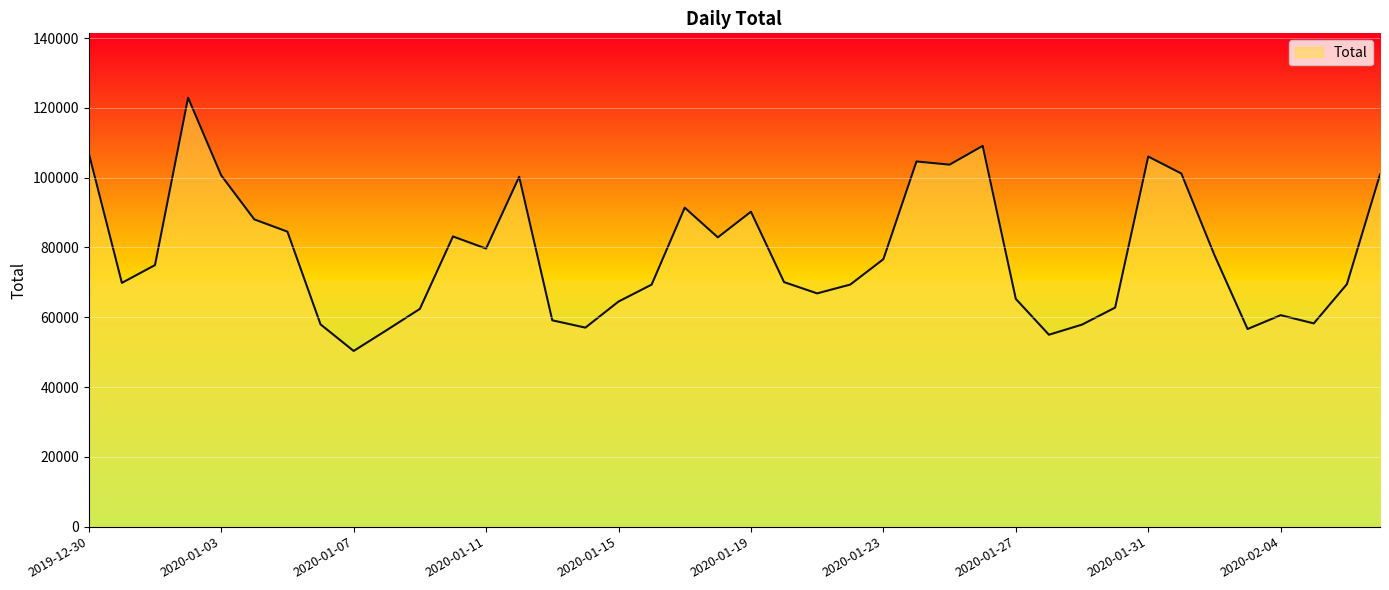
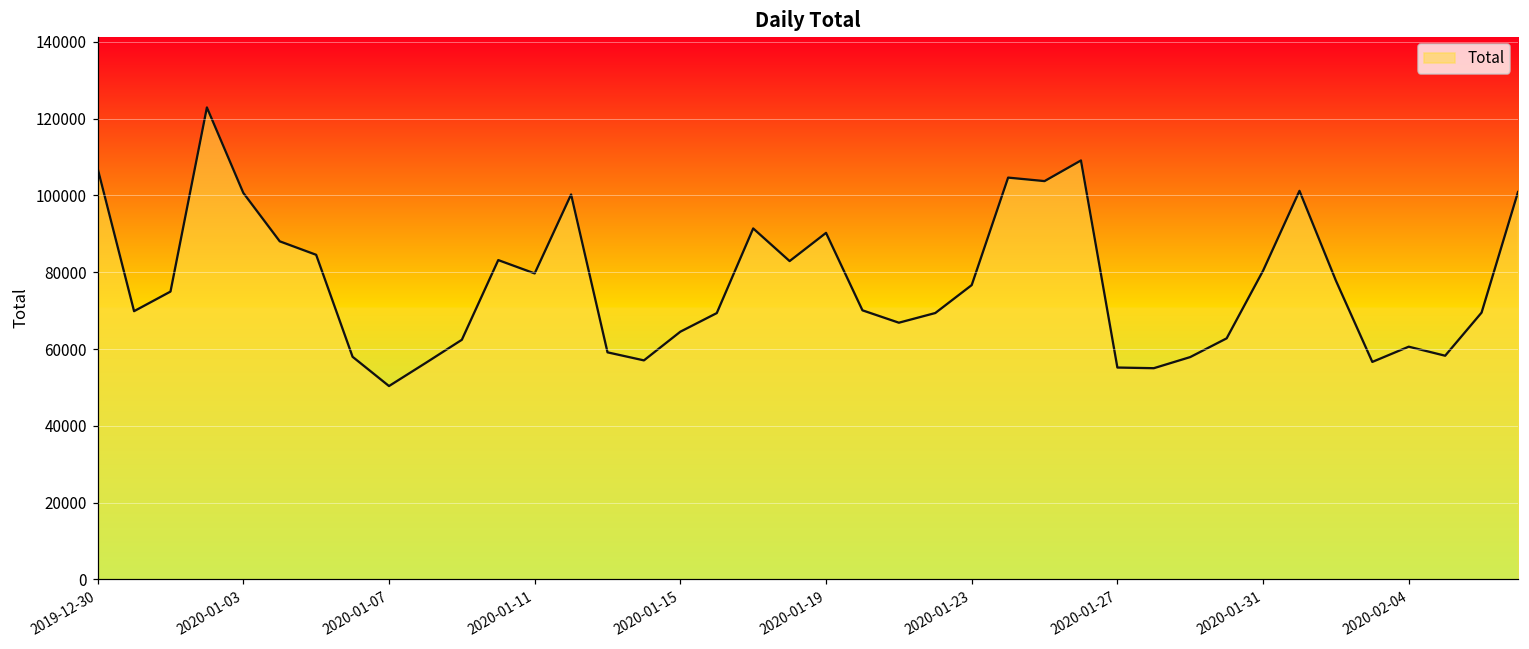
  {
    "2019-12-30": 107000,
    "2020-01-03": 101000,
    "2020-01-07": 50000,
    "2020-01-11": 80000,
    "2020-01-15": 65000,
    "2020-01-19": 90000,
    "2020-01-23": 77000,
-   "2020-01-27": 65000,
-   "2020-01-31": 106000,
+   "2020-01-27": 55000,
+   "2020-01-31": 80000,
    "2020-02-04": 61000
  }
